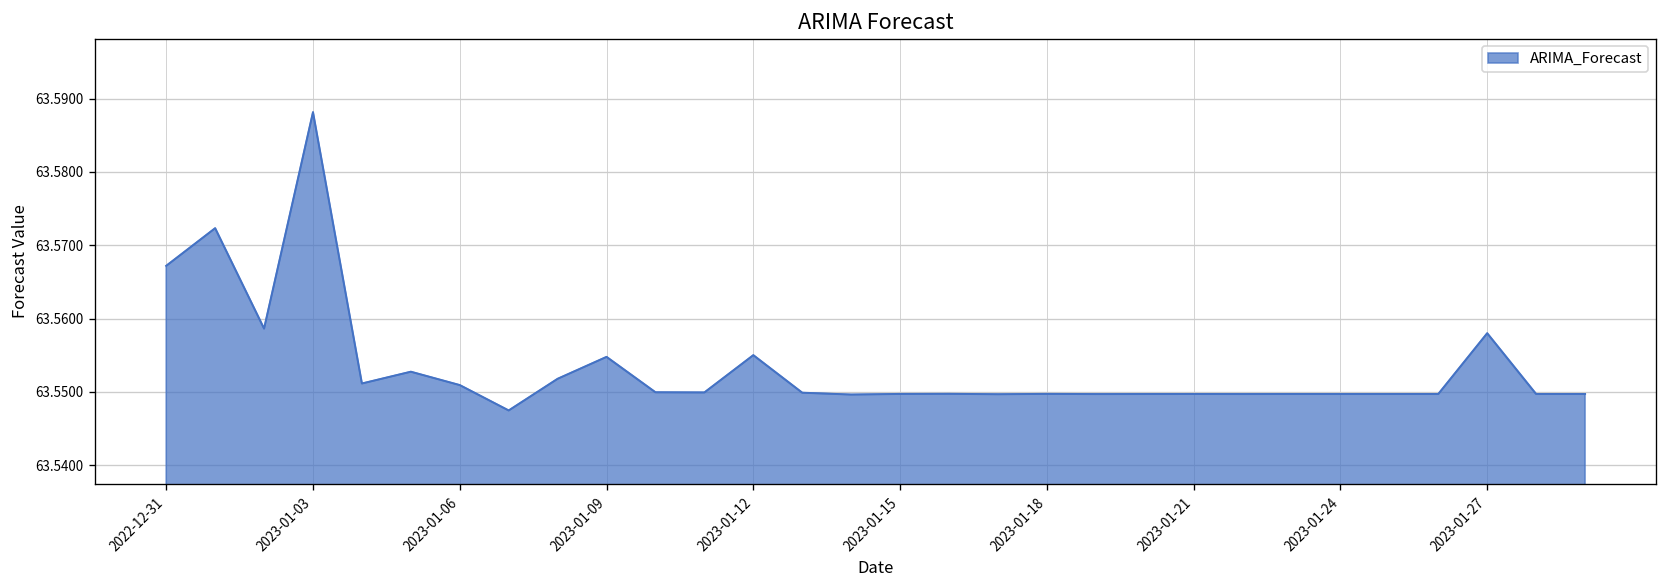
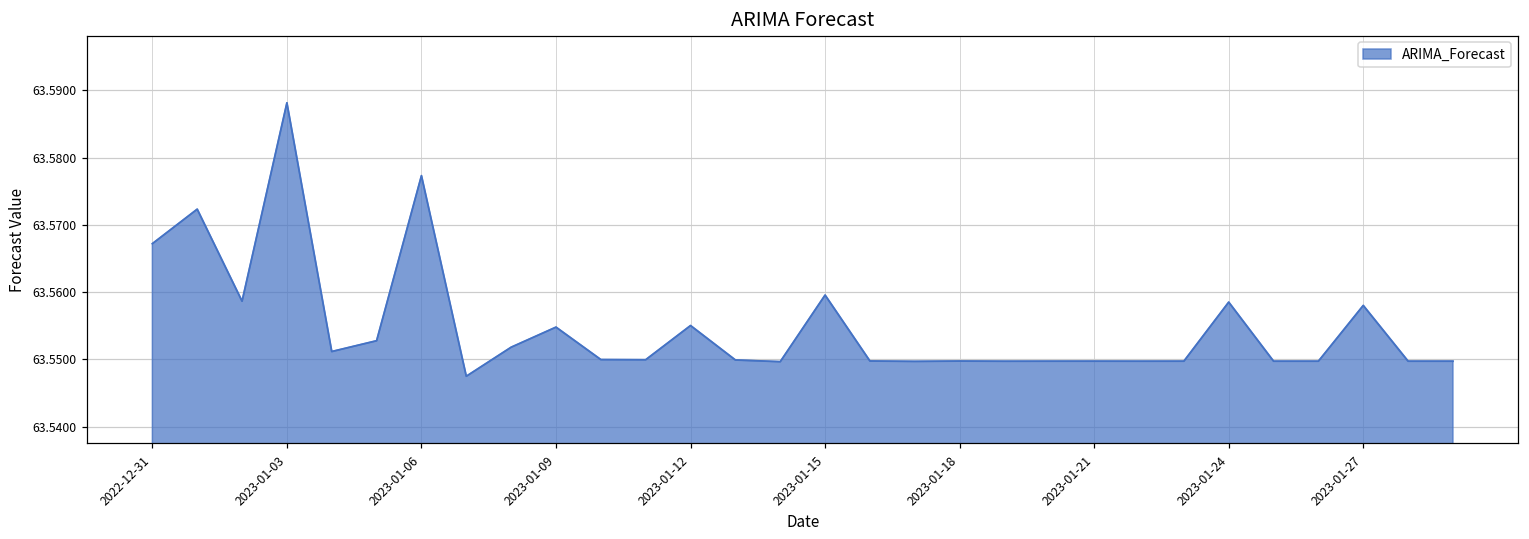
  {
    "2022-12-31": 63.567,
    "2023-01-03": 63.588,
-   "2023-01-06": 63.551,
+   "2023-01-06": 63.577,
    "2023-01-09": 63.555,
    "2023-01-12": 63.555,
-   "2023-01-15": 63.550,
+   "2023-01-15": 63.560,
    "2023-01-18": 63.550,
    "2023-01-21": 63.550,
-   "2023-01-24": 63.550,
+   "2023-01-24": 63.559,
    "2023-01-27": 63.558
  }
